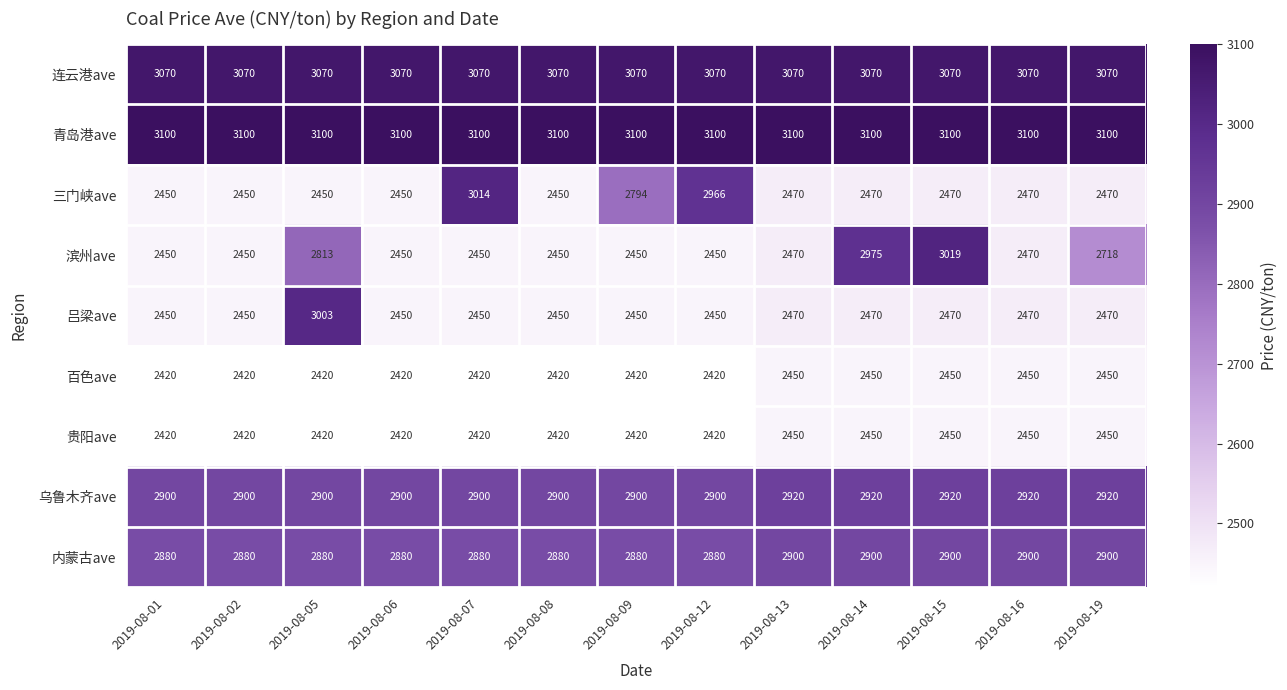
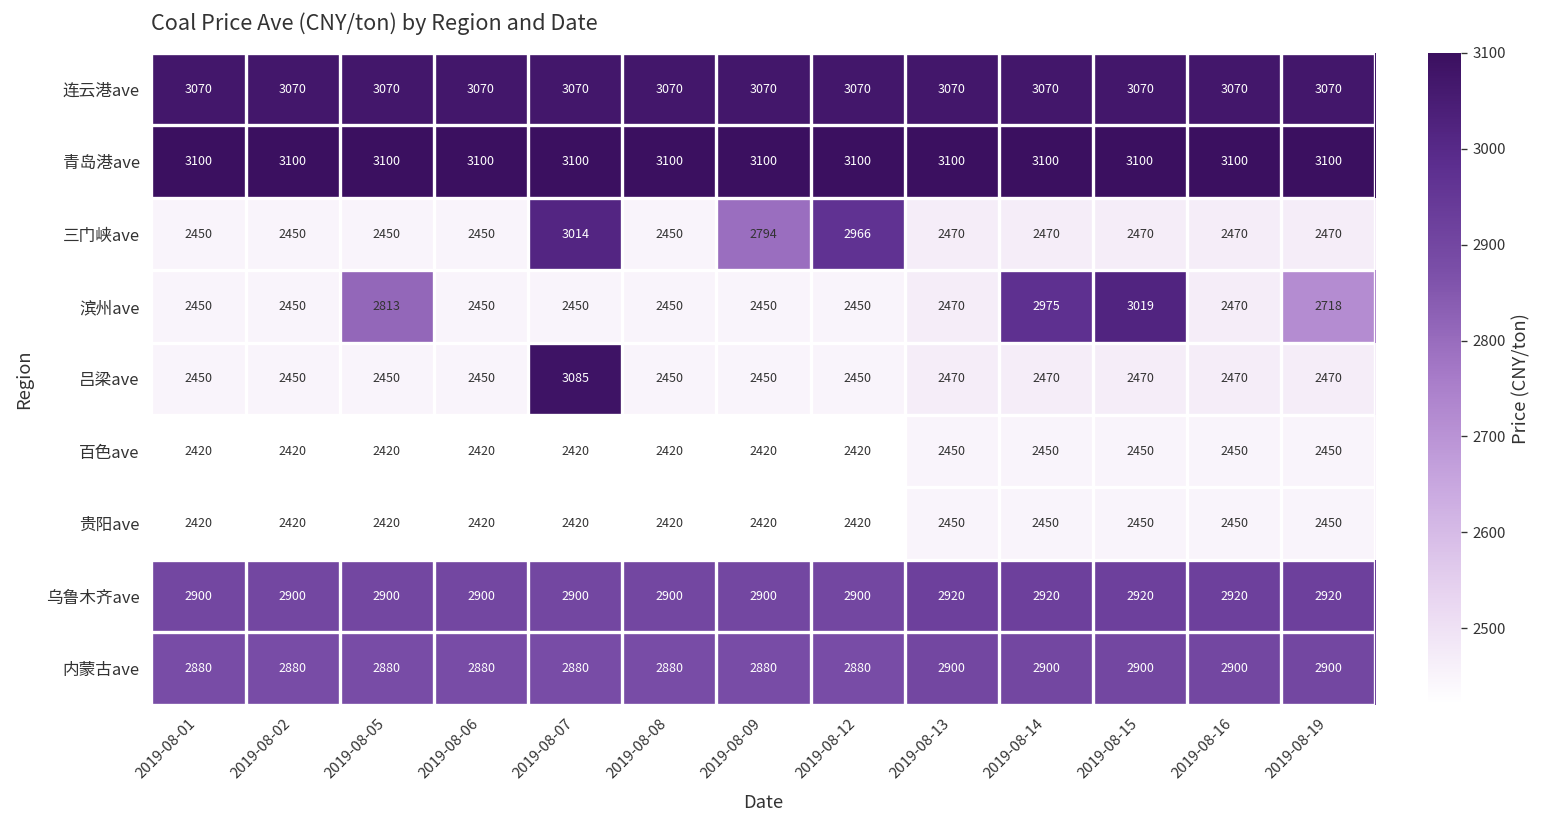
  {
    "连云港ave": {
      "2019-08-01": 3070,
      "2019-08-02": 3070,
      "2019-08-05": 3070,
      "2019-08-06": 3070,
      "2019-08-07": 3070,
      "2019-08-08": 3070,
      "2019-08-09": 3070,
      "2019-08-12": 3070,
      "2019-08-13": 3070,
      "2019-08-14": 3070,
      "2019-08-15": 3070,
      "2019-08-16": 3070,
      "2019-08-19": 3070
    },
    "青岛港ave": {
      "2019-08-01": 3100,
      "2019-08-02": 3100,
      "2019-08-05": 3100,
      "2019-08-06": 3100,
      "2019-08-07": 3100,
      "2019-08-08": 3100,
      "2019-08-09": 3100,
      "2019-08-12": 3100,
      "2019-08-13": 3100,
      "2019-08-14": 3100,
      "2019-08-15": 3100,
      "2019-08-16": 3100,
      "2019-08-19": 3100
    },
    "三门峡ave": {
      "2019-08-01": 2450,
      "2019-08-02": 2450,
      "2019-08-05": 2450,
      "2019-08-06": 2450,
      "2019-08-07": 3014,
      "2019-08-08": 2450,
      "2019-08-09": 2794,
      "2019-08-12": 2966,
      "2019-08-13": 2470,
      "2019-08-14": 2470,
      "2019-08-15": 2470,
      "2019-08-16": 2470,
      "2019-08-19": 2470
    },
    "滨州ave": {
      "2019-08-01": 2450,
      "2019-08-02": 2450,
      "2019-08-05": 2813,
      "2019-08-06": 2450,
      "2019-08-07": 2450,
      "2019-08-08": 2450,
      "2019-08-09": 2450,
      "2019-08-12": 2450,
      "2019-08-13": 2470,
      "2019-08-14": 2975,
      "2019-08-15": 3019,
      "2019-08-16": 2470,
      "2019-08-19": 2718
    },
    "吕梁ave": {
      "2019-08-01": 2450,
      "2019-08-02": 2450,
-     "2019-08-05": 3003,
+     "2019-08-05": 2450,
      "2019-08-06": 2450,
-     "2019-08-07": 2450,
+     "2019-08-07": 3085,
      "2019-08-08": 2450,
      "2019-08-09": 2450,
      "2019-08-12": 2450,
      "2019-08-13": 2470,
      "2019-08-14": 2470,
      "2019-08-15": 2470,
      "2019-08-16": 2470,
      "2019-08-19": 2470
    },
    "百色ave": {
      "2019-08-01": 2420,
      "2019-08-02": 2420,
      "2019-08-05": 2420,
      "2019-08-06": 2420,
      "2019-08-07": 2420,
      "2019-08-08": 2420,
      "2019-08-09": 2420,
      "2019-08-12": 2420,
      "2019-08-13": 2450,
      "2019-08-14": 2450,
      "2019-08-15": 2450,
      "2019-08-16": 2450,
      "2019-08-19": 2450
    },
    "贵阳ave": {
      "2019-08-01": 2420,
      "2019-08-02": 2420,
      "2019-08-05": 2420,
      "2019-08-06": 2420,
      "2019-08-07": 2420,
      "2019-08-08": 2420,
      "2019-08-09": 2420,
      "2019-08-12": 2420,
      "2019-08-13": 2450,
      "2019-08-14": 2450,
      "2019-08-15": 2450,
      "2019-08-16": 2450,
      "2019-08-19": 2450
    },
    "乌鲁木齐ave": {
      "2019-08-01": 2900,
      "2019-08-02": 2900,
      "2019-08-05": 2900,
      "2019-08-06": 2900,
      "2019-08-07": 2900,
      "2019-08-08": 2900,
      "2019-08-09": 2900,
      "2019-08-12": 2900,
      "2019-08-13": 2920,
      "2019-08-14": 2920,
      "2019-08-15": 2920,
      "2019-08-16": 2920,
      "2019-08-19": 2920
    },
    "内蒙古ave": {
      "2019-08-01": 2880,
      "2019-08-02": 2880,
      "2019-08-05": 2880,
      "2019-08-06": 2880,
      "2019-08-07": 2880,
      "2019-08-08": 2880,
      "2019-08-09": 2880,
      "2019-08-12": 2880,
      "2019-08-13": 2900,
      "2019-08-14": 2900,
      "2019-08-15": 2900,
      "2019-08-16": 2900,
      "2019-08-19": 2900
    }
  }
